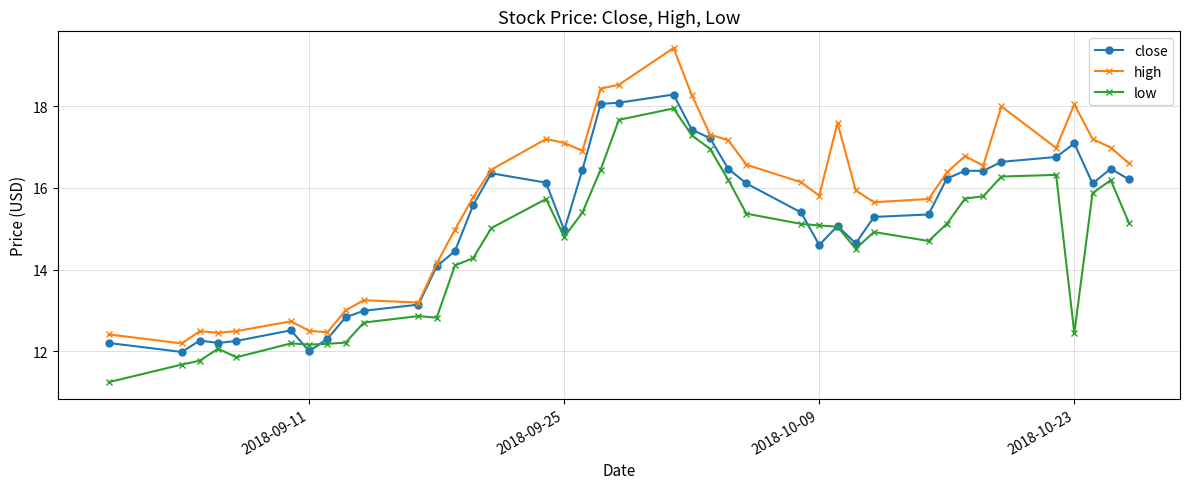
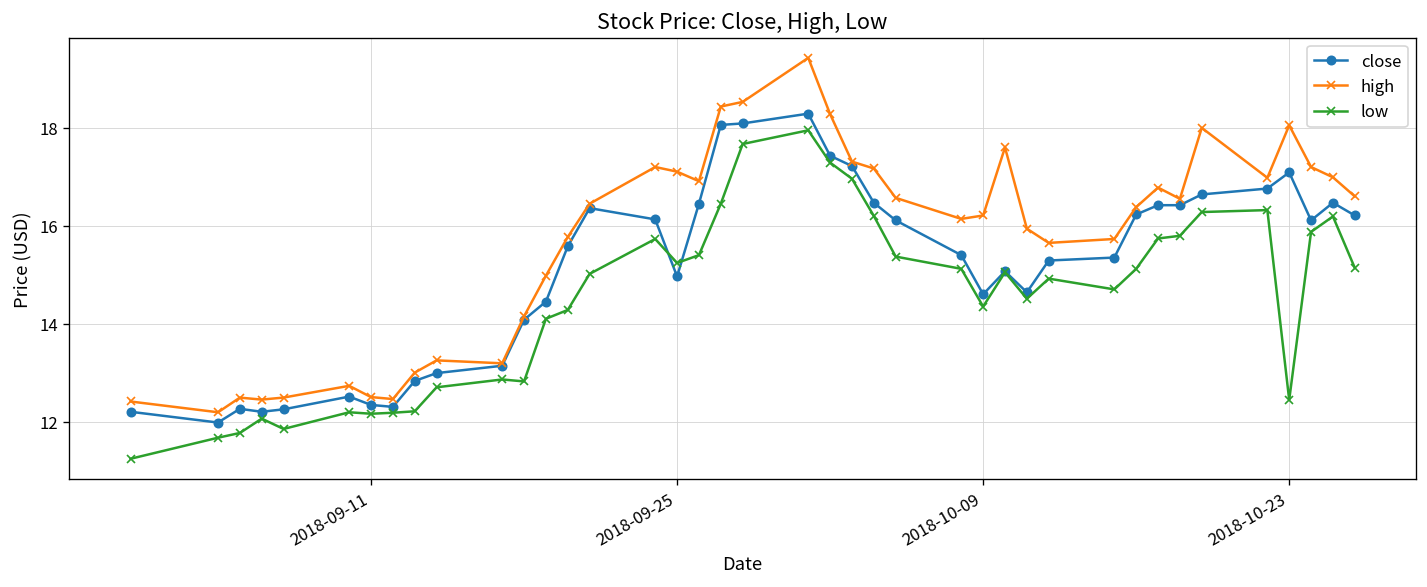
  {
    "close": {
-     "2018-09-11": 12.0,
+     "2018-09-11": 12.3,
      "2018-09-25": 15.0,
      "2018-10-09": 14.6,
      "2018-10-23": 17.1
    },
    "high": {
      "2018-09-11": 12.5,
      "2018-09-25": 17.1,
-     "2018-10-09": 15.8,
+     "2018-10-09": 16.2,
      "2018-10-23": 18.1
    },
    "low": {
      "2018-09-11": 12.2,
-     "2018-09-25": 14.8,
-     "2018-10-09": 15.1,
+     "2018-09-25": 15.2,
+     "2018-10-09": 14.4,
      "2018-10-23": 12.4
    }
  }
